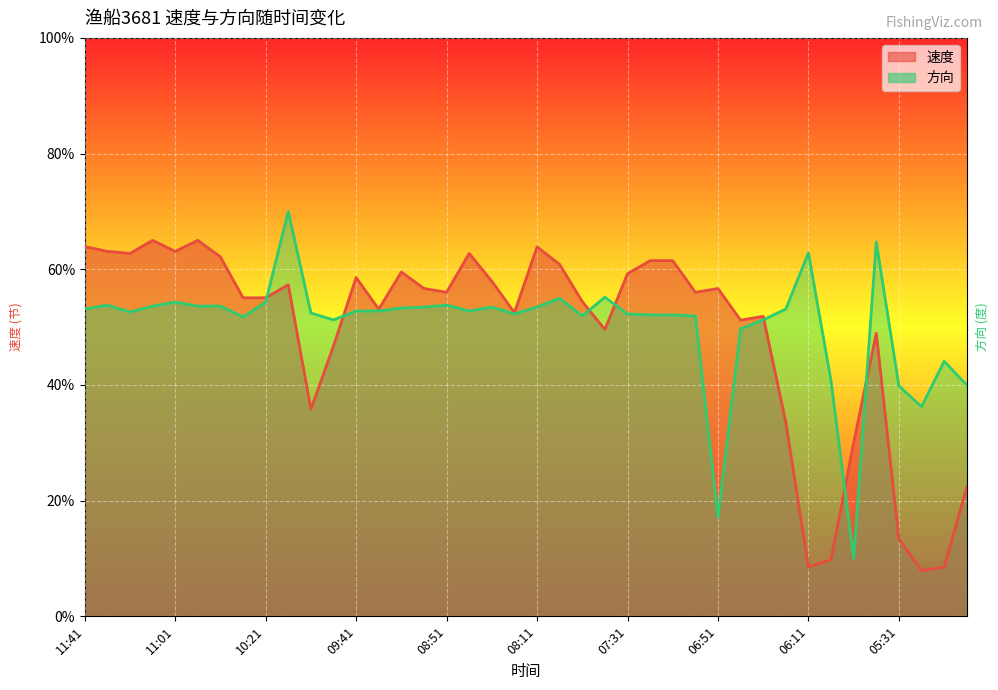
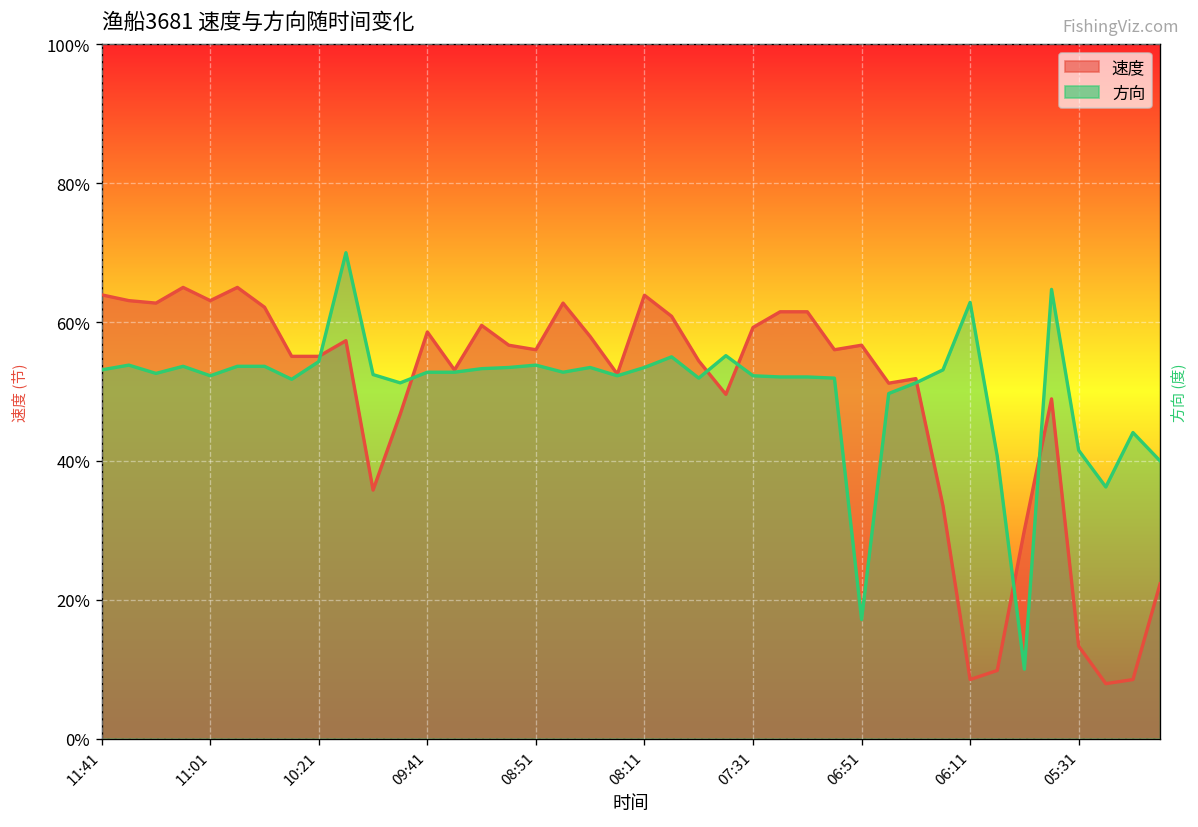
  {
    "速度": {
      "11:41": "64%",
      "11:01": "63%",
      "10:21": "55%",
      "09:41": "59%",
      "08:51": "56%",
      "08:11": "64%",
      "07:31": "59%",
      "06:51": "57%",
      "06:11": "9%",
      "05:31": "13%"
    },
    "方向": {
      "11:41": "53%",
-     "11:01": "54%",
+     "11:01": "52%",
      "10:21": "54%",
      "09:41": "53%",
      "08:51": "54%",
      "08:11": "53%",
      "07:31": "52%",
      "06:51": "17%",
      "06:11": "63%",
-     "05:31": "40%"
+     "05:31": "42%"
    }
  }
